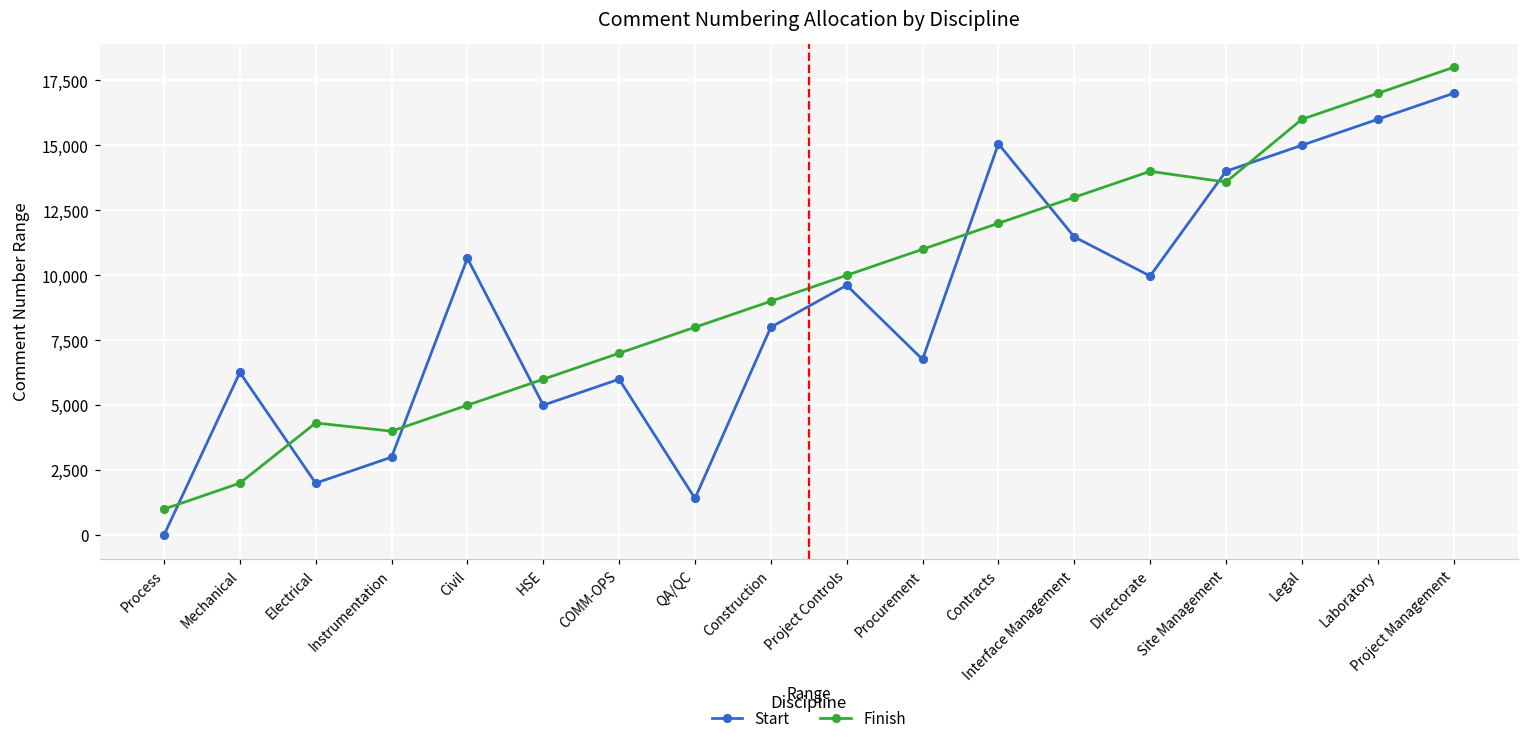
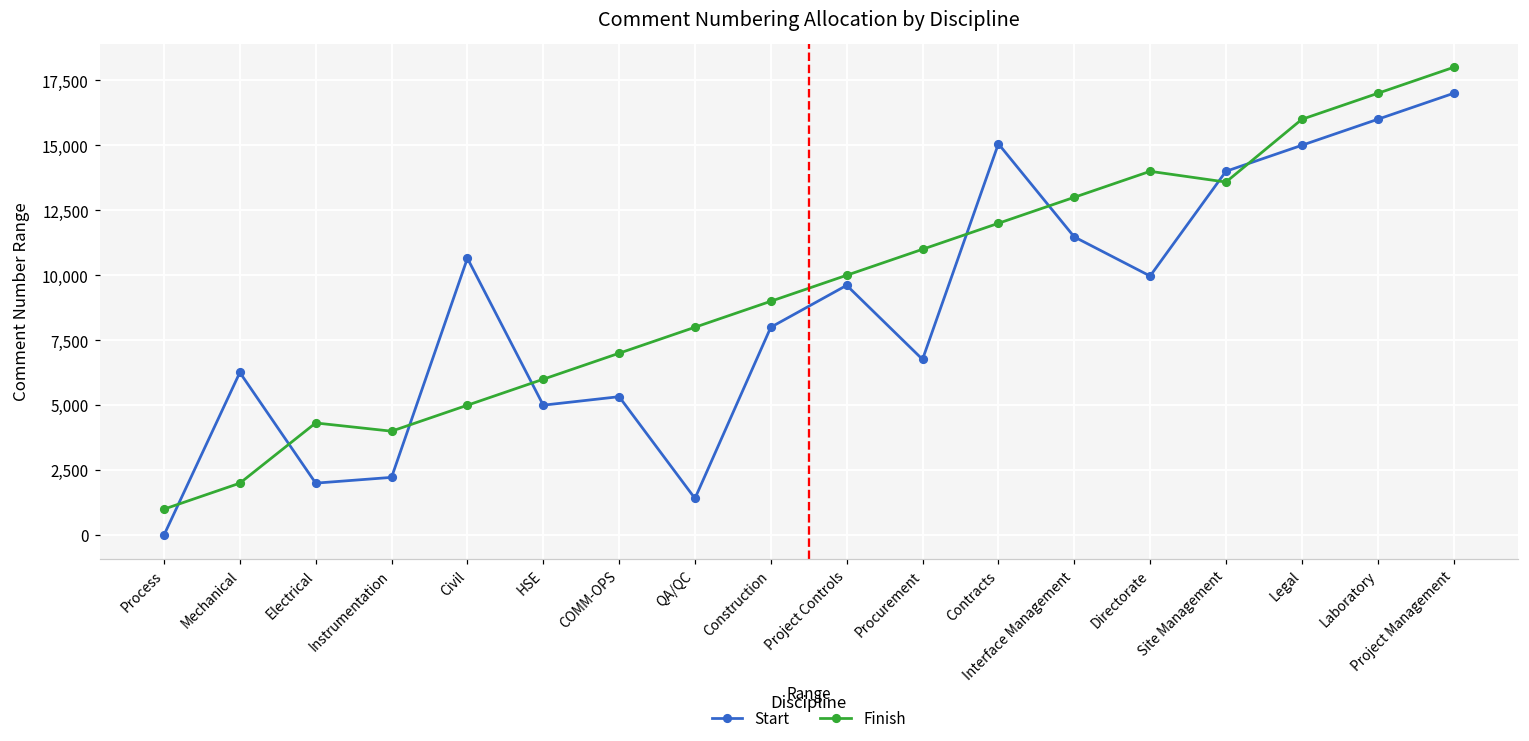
  {
    "Start": {
      "Process": "0",
      "Mechanical": "6,300",
      "Electrical": "2,000",
-     "Instrumentation": "3,000",
+     "Instrumentation": "2,200",
      "Civil": "10,700",
      "HSE": "5,000",
-     "COMM-OPS": "6,000",
+     "COMM-OPS": "5,300",
      "QA/QC": "1,400",
      "Construction": "8,000",
      "Project Controls": "9,600",
      "Procurement": "6,800",
      "Contracts": "15,100",
      "Interface Management": "11,500",
      "Directorate": "10,000",
      "Site Management": "14,000",
      "Legal": "15,000",
      "Laboratory": "16,000",
      "Project Management": "17,000"
    },
    "Finish": {
      "Process": "1,000",
      "Mechanical": "2,000",
      "Electrical": "4,300",
      "Instrumentation": "4,000",
      "Civil": "5,000",
      "HSE": "6,000",
      "COMM-OPS": "7,000",
      "QA/QC": "8,000",
      "Construction": "9,000",
      "Project Controls": "10,000",
      "Procurement": "11,000",
      "Contracts": "12,000",
      "Interface Management": "13,000",
      "Directorate": "14,000",
      "Site Management": "13,600",
      "Legal": "16,000",
      "Laboratory": "17,000",
      "Project Management": "18,000"
    }
  }
